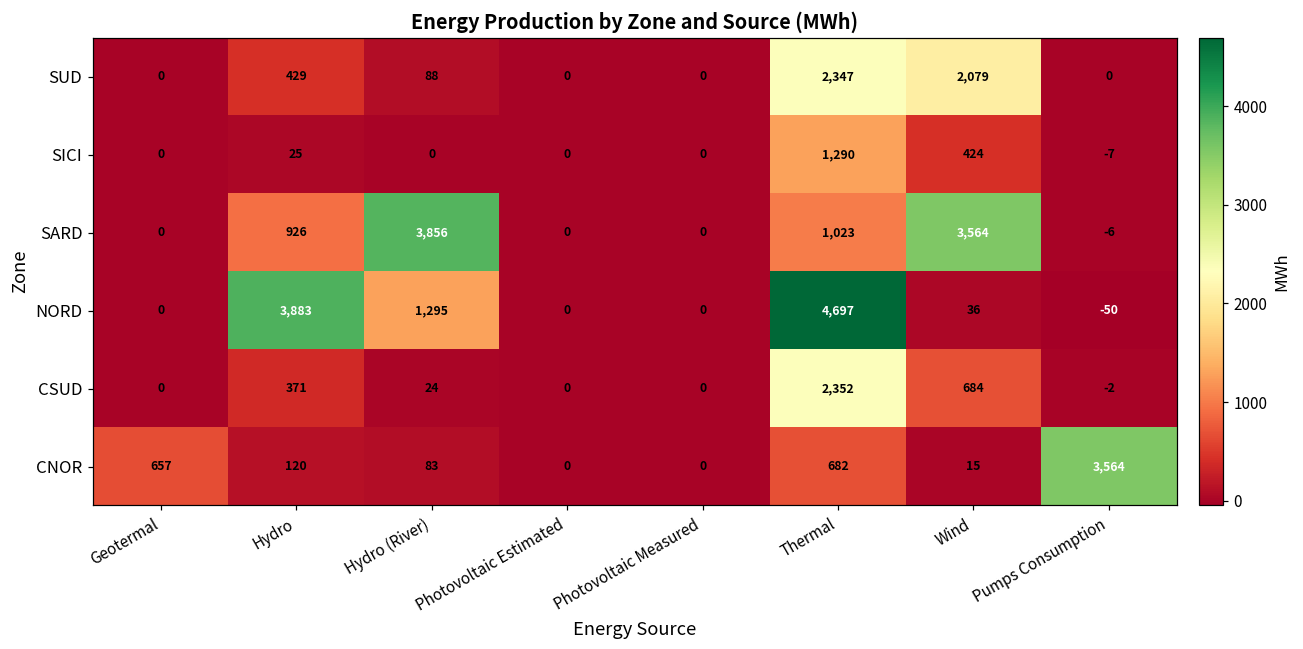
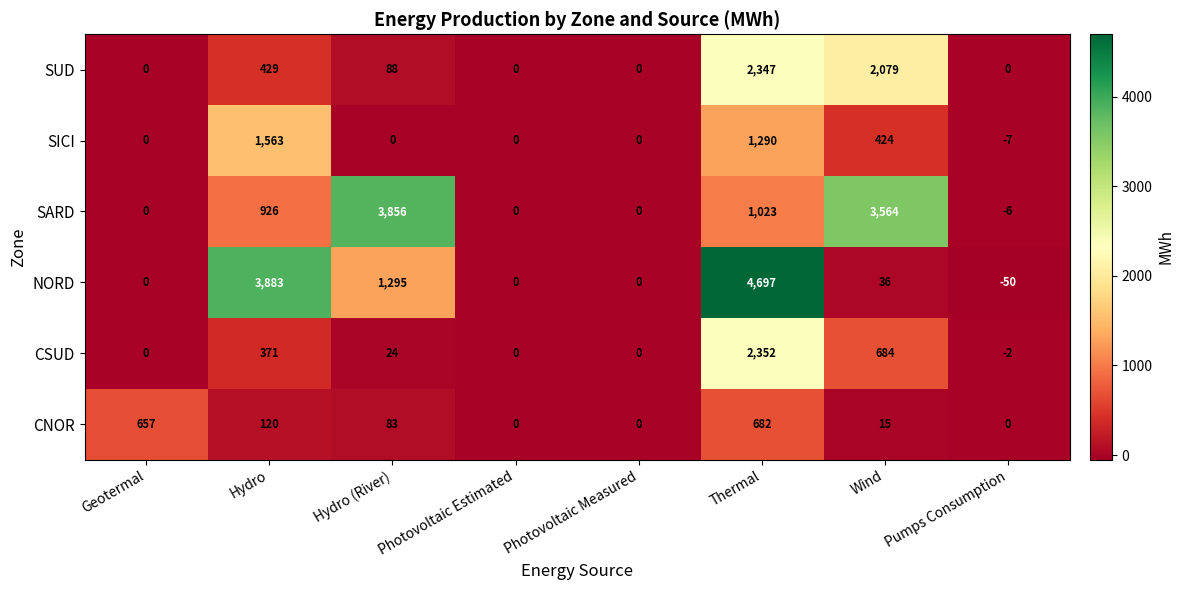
  {
    "SUD": {
      "Geotermal": "0",
      "Hydro": "429",
      "Hydro (River)": "88",
      "Photovoltaic Estimated": "0",
      "Photovoltaic Measured": "0",
      "Thermal": "2,347",
      "Wind": "2,079",
      "Pumps Consumption": "0"
    },
    "SICI": {
      "Geotermal": "0",
-     "Hydro": "25",
+     "Hydro": "1,563",
      "Hydro (River)": "0",
      "Photovoltaic Estimated": "0",
      "Photovoltaic Measured": "0",
      "Thermal": "1,290",
      "Wind": "424",
      "Pumps Consumption": "-7"
    },
    "SARD": {
      "Geotermal": "0",
      "Hydro": "926",
      "Hydro (River)": "3,856",
      "Photovoltaic Estimated": "0",
      "Photovoltaic Measured": "0",
      "Thermal": "1,023",
      "Wind": "3,564",
      "Pumps Consumption": "-6"
    },
    "NORD": {
      "Geotermal": "0",
      "Hydro": "3,883",
      "Hydro (River)": "1,295",
      "Photovoltaic Estimated": "0",
      "Photovoltaic Measured": "0",
      "Thermal": "4,697",
      "Wind": "36",
      "Pumps Consumption": "-50"
    },
    "CSUD": {
      "Geotermal": "0",
      "Hydro": "371",
      "Hydro (River)": "24",
      "Photovoltaic Estimated": "0",
      "Photovoltaic Measured": "0",
      "Thermal": "2,352",
      "Wind": "684",
      "Pumps Consumption": "-2"
    },
    "CNOR": {
      "Geotermal": "657",
      "Hydro": "120",
      "Hydro (River)": "83",
      "Photovoltaic Estimated": "0",
      "Photovoltaic Measured": "0",
      "Thermal": "682",
      "Wind": "15",
-     "Pumps Consumption": "3,564"
+     "Pumps Consumption": "0"
    }
  }
